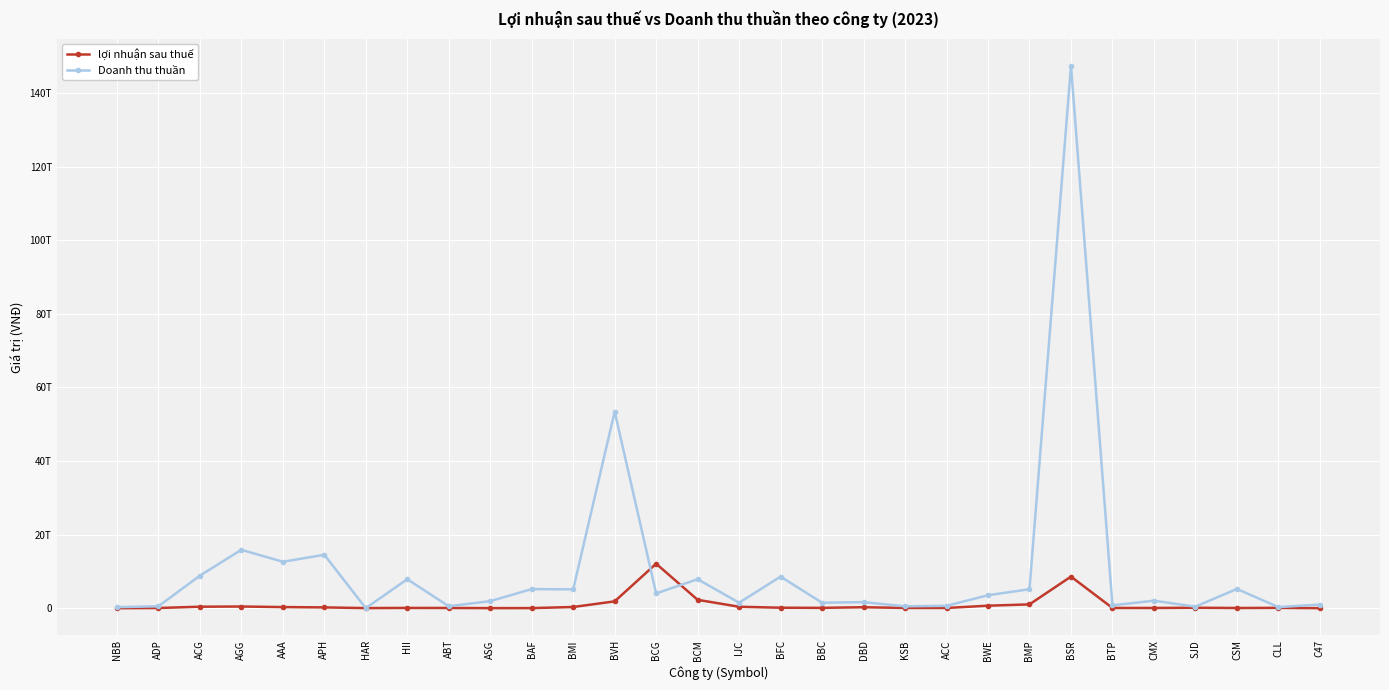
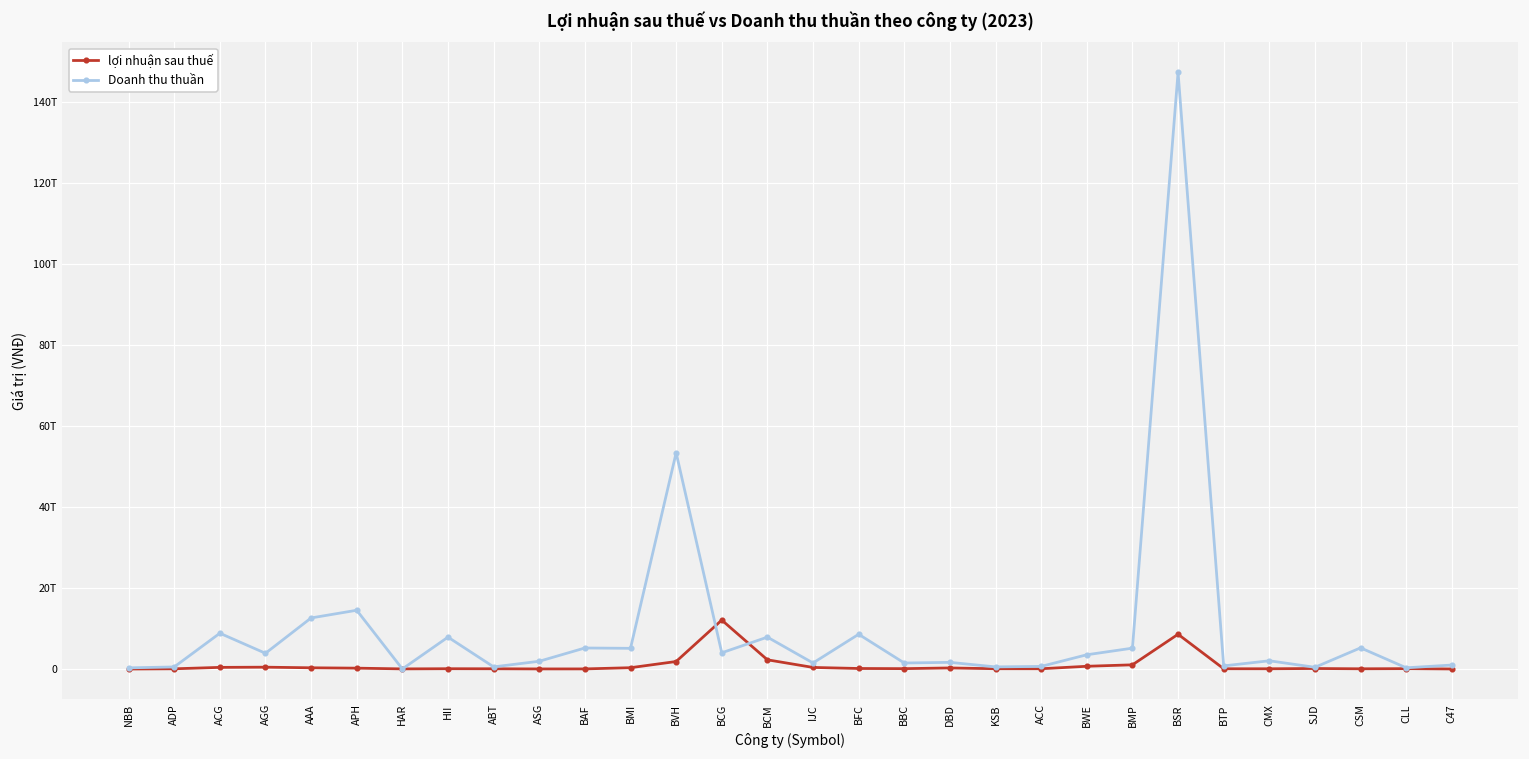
  {
    "lợi nhuận sau thuế": {
      "ACG": "0T",
      "AGG": "0T",
      "AAA": "0T",
      "APH": "0T",
      "HII": "0T",
      "ASG": "0T",
      "BAF": "0T",
      "BMI": "0T",
      "BVH": "2T",
      "BCG": "12T",
      "BCM": "2T",
      "IJC": "0T",
      "BFC": "0T",
      "BBC": "0T",
      "DBD": "0T",
      "BWE": "1T",
      "BMP": "1T",
      "BSR": "9T",
      "BTP": "0T",
      "CMX": "0T",
      "CSM": "0T",
      "C47": "0T"
    },
    "Doanh thu thuần": {
      "ACG": "9T",
-     "AGG": "16T",
+     "AGG": "4T",
      "AAA": "13T",
      "APH": "15T",
      "HII": "8T",
      "ASG": "2T",
      "BAF": "5T",
      "BMI": "5T",
      "BVH": "53T",
      "BCG": "4T",
      "BCM": "8T",
      "IJC": "1T",
      "BFC": "9T",
      "BBC": "1T",
      "DBD": "2T",
      "BWE": "4T",
      "BMP": "5T",
      "BSR": "147T",
      "BTP": "1T",
      "CMX": "2T",
      "CSM": "5T",
      "C47": "1T"
    }
  }
